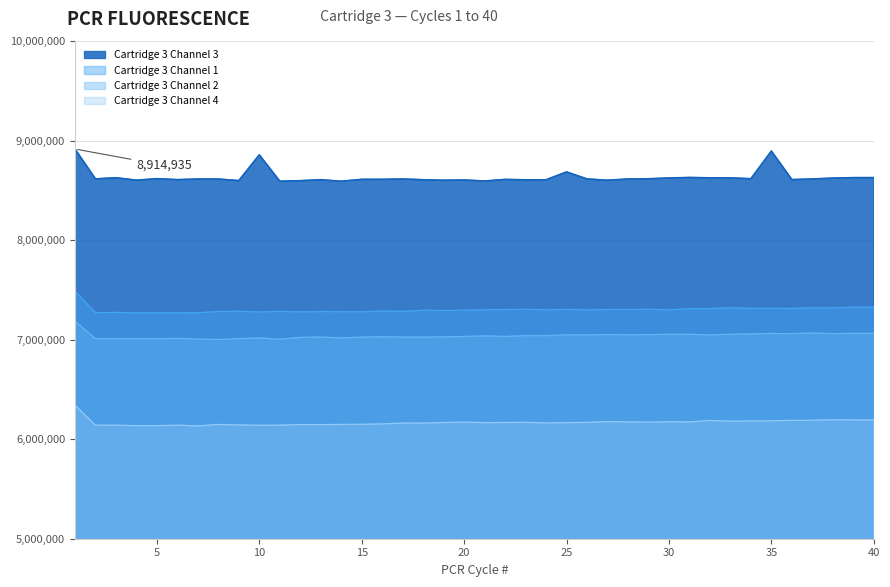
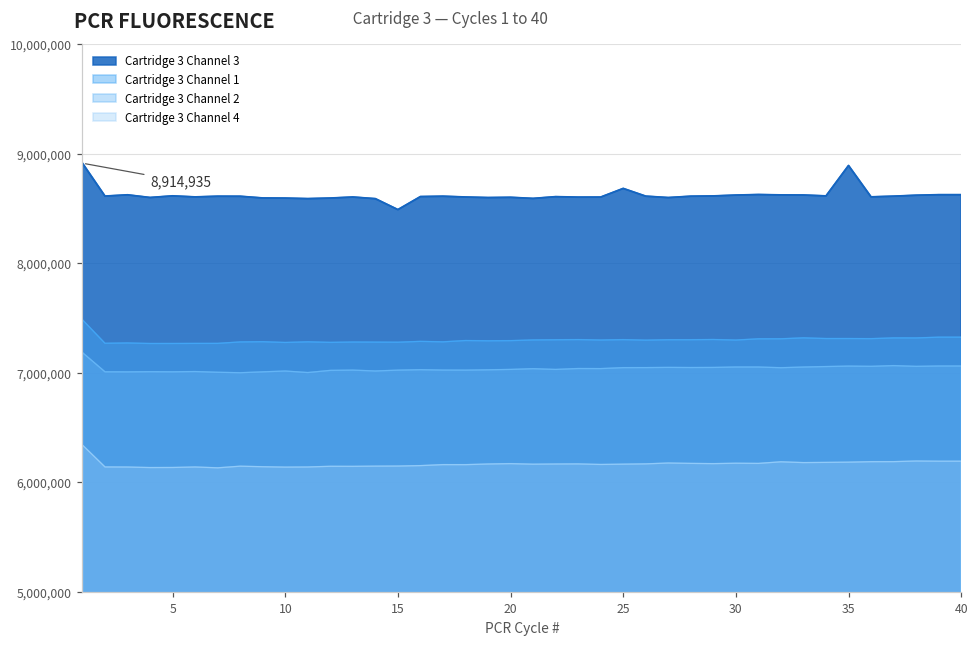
  {
    "Cartridge 3 Channel 3": {
      "5": "8,600,000",
-     "10": "8,900,000",
-     "15": "8,600,000",
+     "10": "8,600,000",
+     "15": "8,500,000",
      "20": "8,600,000",
      "25": "8,700,000",
      "30": "8,600,000",
      "35": "8,900,000",
      "40": "8,600,000"
    }
  }
